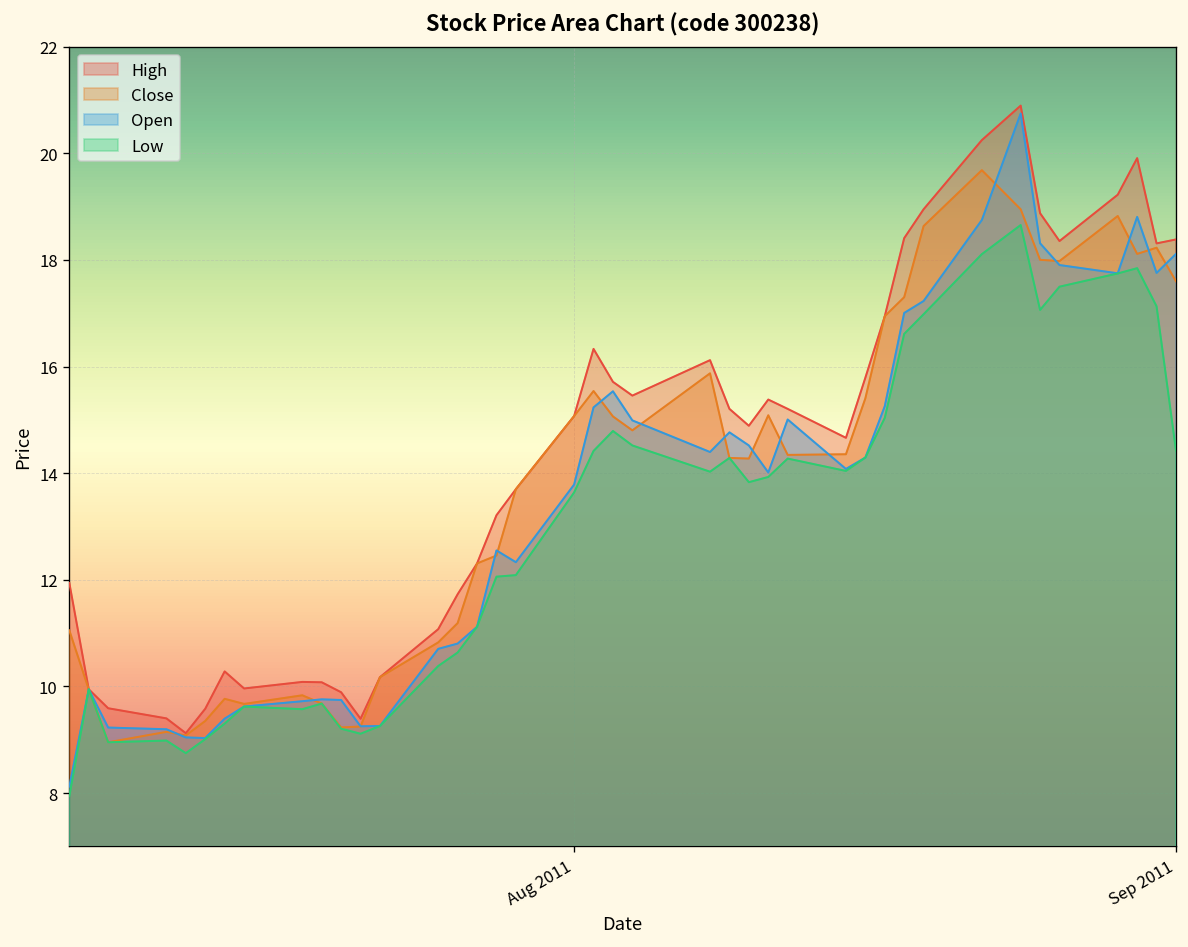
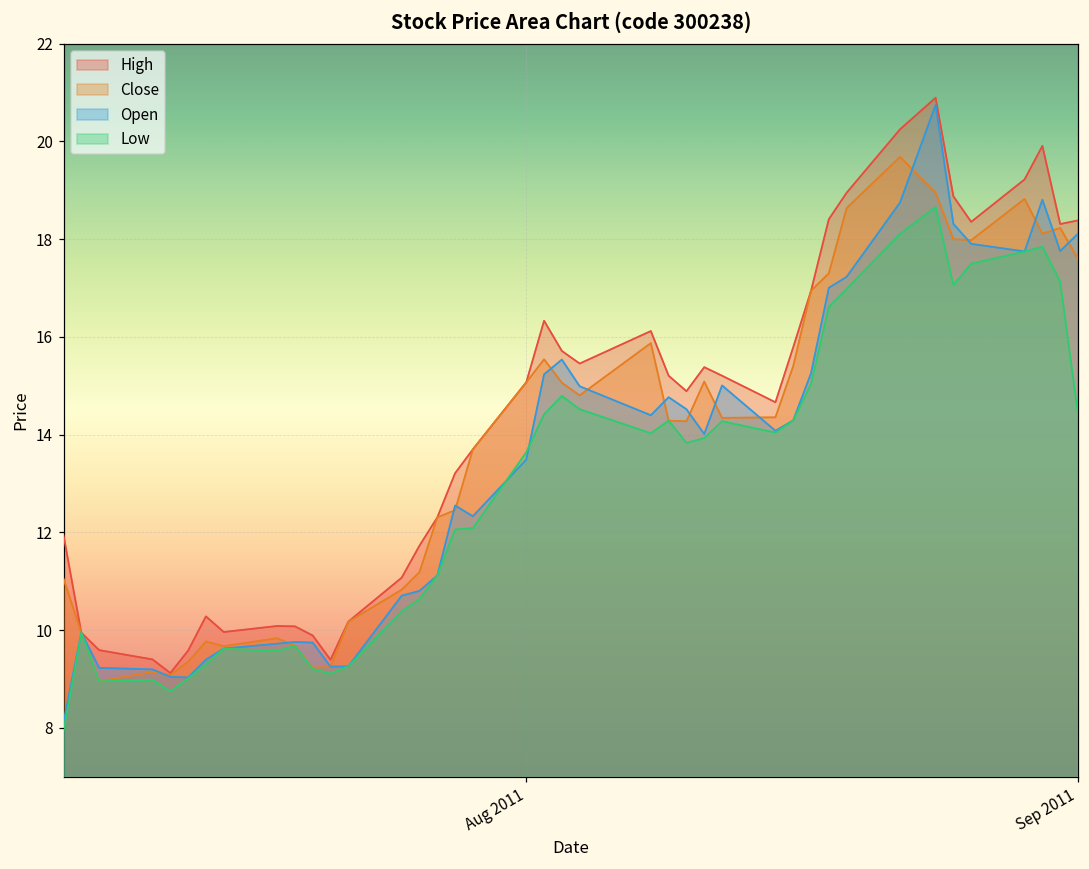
  {
    "Open": {
-     "Aug 2011": 13.8,
+     "Aug 2011": 13.5,
      "Sep 2011": 18.1
    },
    "Low": {
      "Aug 2011": 13.6,
      "Sep 2011": 14.4
    }
  }
